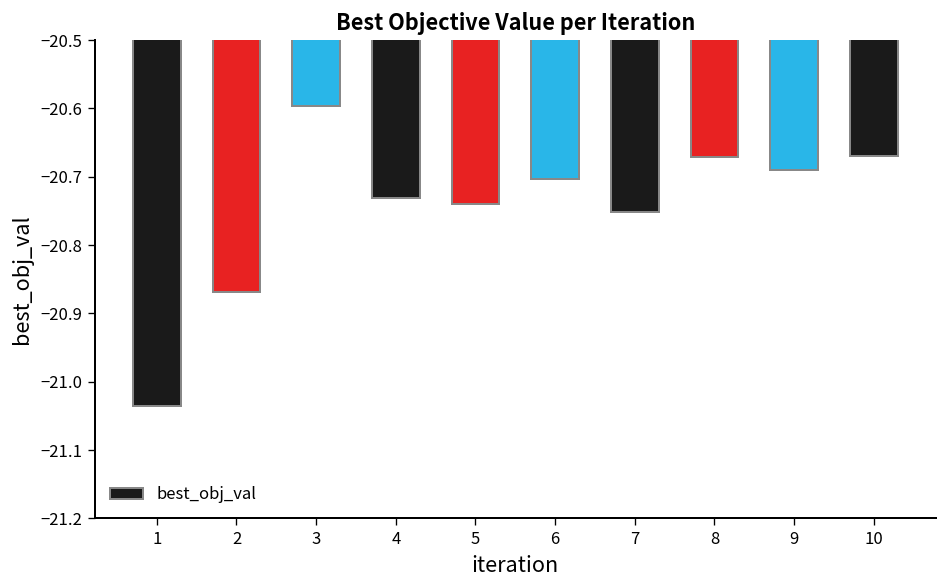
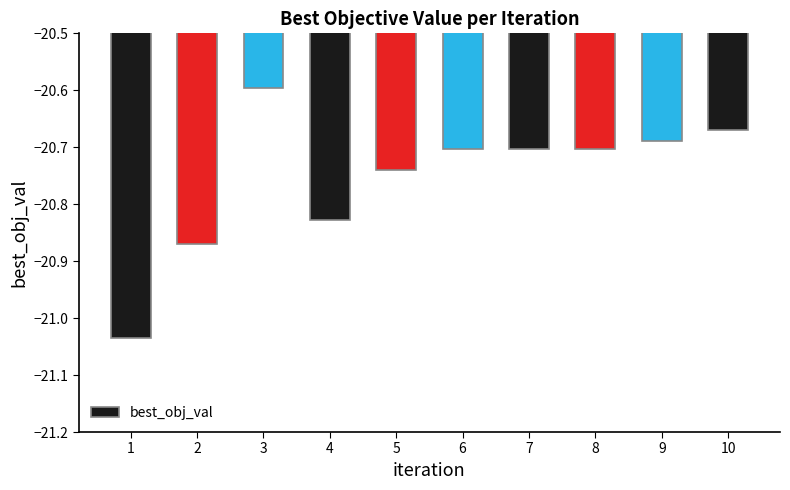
  {
    "1": -21.04,
    "2": -20.87,
    "3": -20.60,
-   "4": -20.73,
+   "4": -20.83,
    "5": -20.74,
    "6": -20.70,
-   "7": -20.75,
-   "8": -20.67,
+   "7": -20.70,
+   "8": -20.70,
    "9": -20.69,
    "10": -20.67
  }
